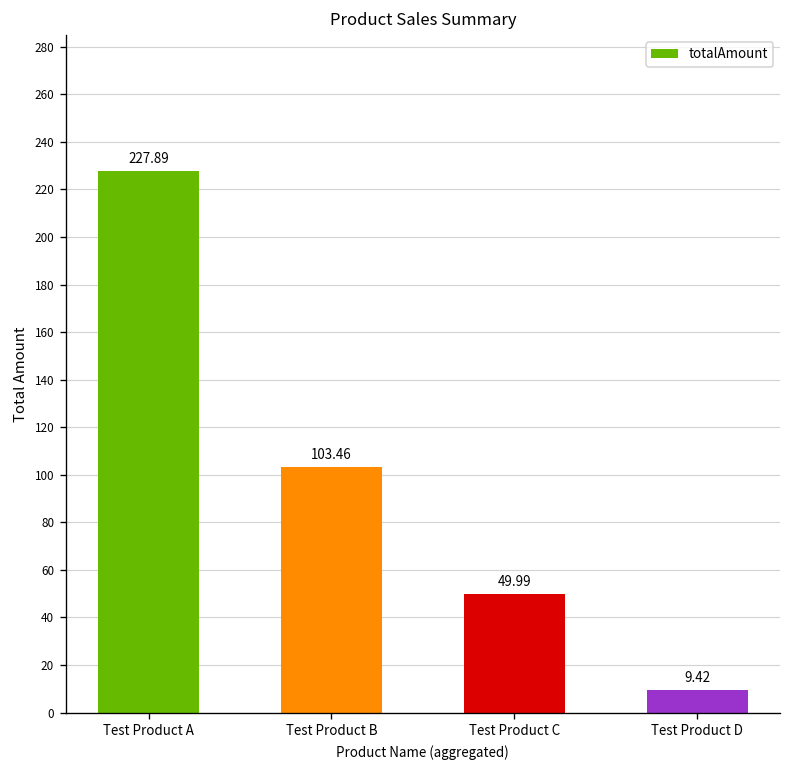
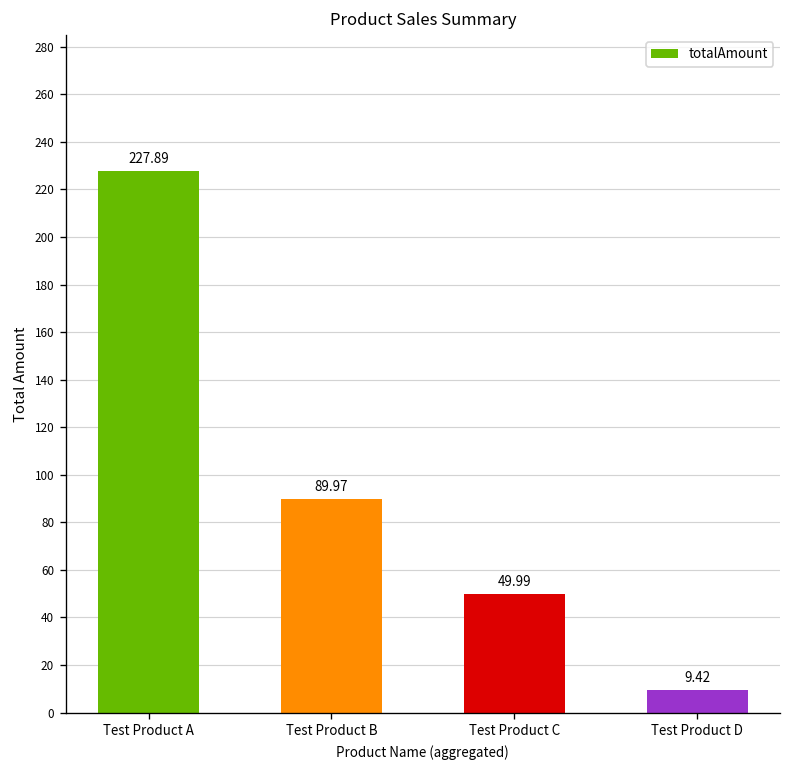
  {
    "Test Product A": 227.89,
-   "Test Product B": 103.46,
+   "Test Product B": 89.97,
    "Test Product C": 49.99,
    "Test Product D": 9.42
  }
